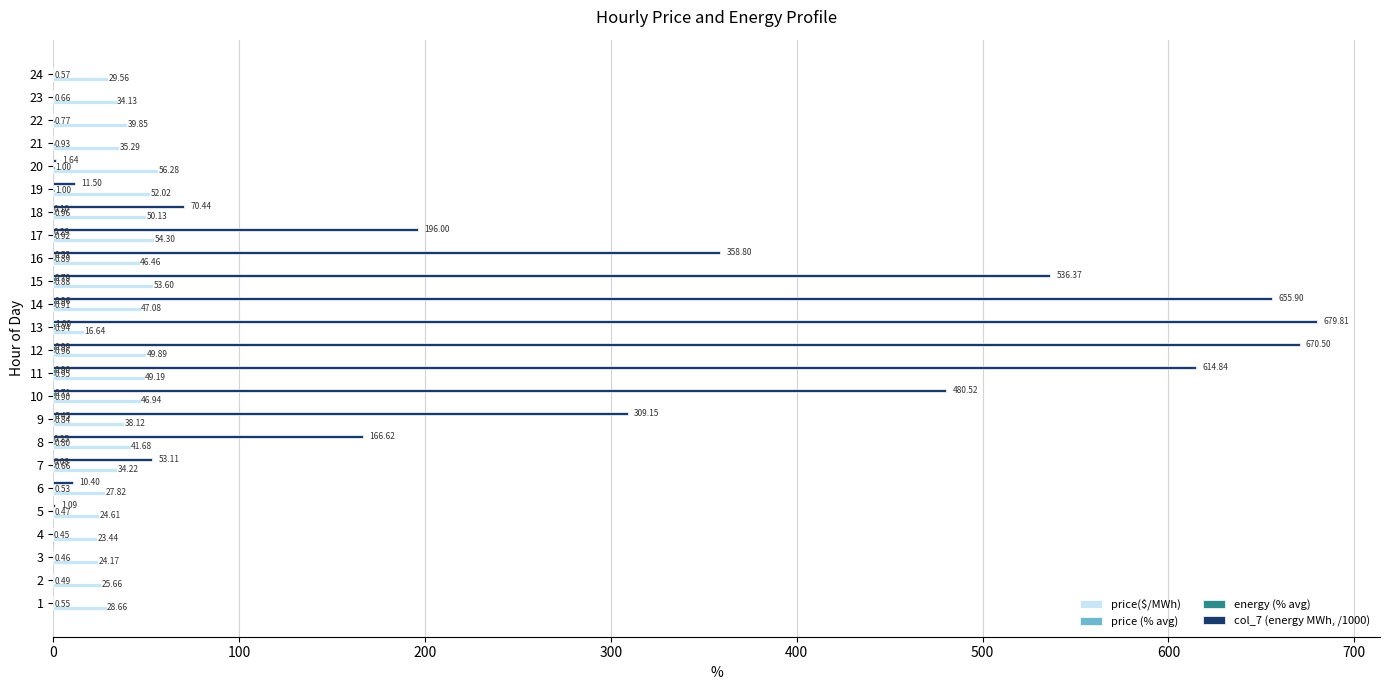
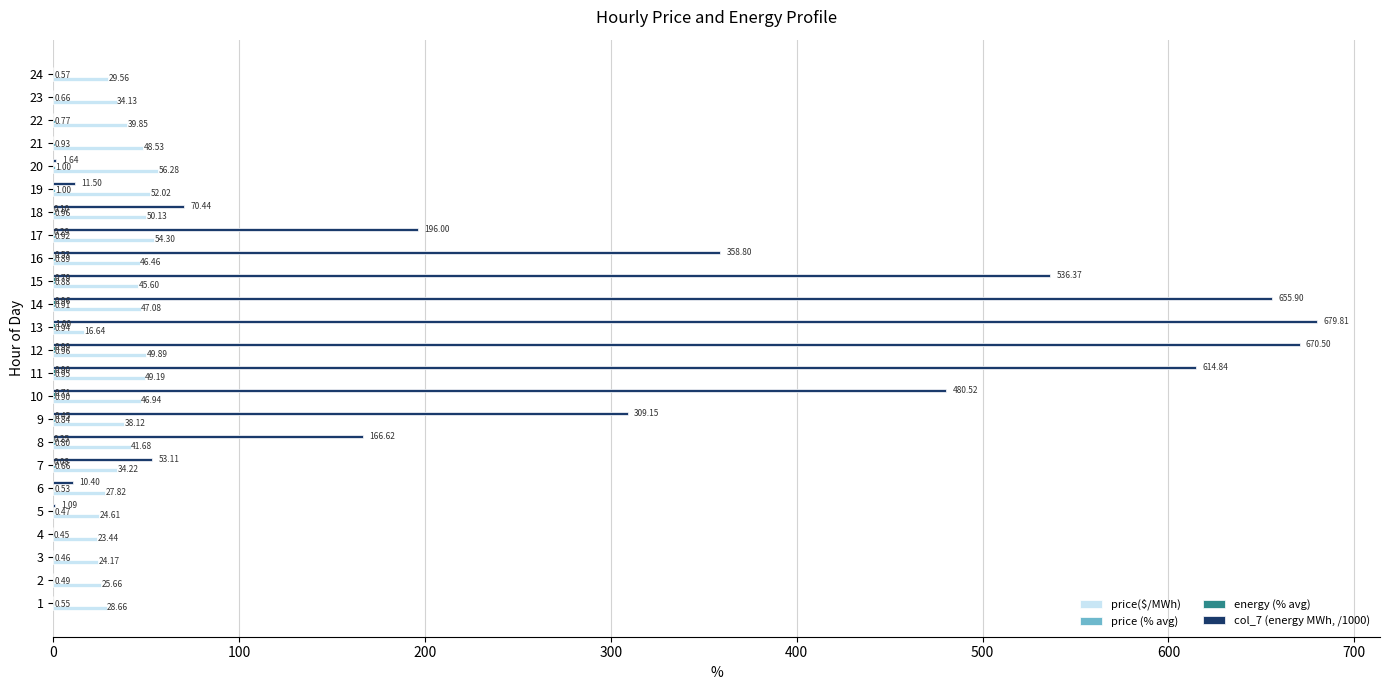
  {
    "price($/MWh)": {
      "24": 29.56,
      "23": 34.13,
      "22": 39.85,
-     "21": 35.29,
+     "21": 48.53,
      "20": 56.28,
      "19": 52.02,
      "18": 50.13,
      "17": 54.30,
      "16": 46.46,
-     "15": 53.60,
+     "15": 45.60,
      "14": 47.08,
      "13": 16.64,
      "12": 49.89,
      "11": 49.19,
      "10": 46.94,
      "9": 38.12,
      "8": 41.68,
      "7": 34.22,
      "6": 27.82,
      "5": 24.61,
      "4": 23.44,
      "3": 24.17,
      "2": 25.66,
      "1": 28.66
    },
    "price (% avg)": {
      "24": 0.57,
      "23": 0.66,
      "22": 0.77,
      "21": 0.93,
      "20": 1.00,
      "19": 1.00,
      "6": 0.53,
      "5": 0.47,
      "4": 0.45,
      "3": 0.46,
      "2": 0.49,
      "1": 0.55
    },
    "energy (% avg)": {
      "24": 0,
      "23": 0,
      "22": 0,
      "21": 0,
      "4": 0,
      "3": 0,
      "2": 0,
      "1": 0
    },
    "col_7 (energy MWh, /1000)": {
      "20": 1.64,
      "19": 11.50,
      "18": 70.44,
      "17": 196.00,
      "16": 358.80,
      "15": 536.37,
      "14": 655.90,
      "13": 679.81,
      "12": 670.50,
      "11": 614.84,
      "10": 480.52,
      "9": 309.15,
      "8": 166.62,
      "7": 53.11,
      "6": 10.40,
      "5": 1.09
    }
  }
